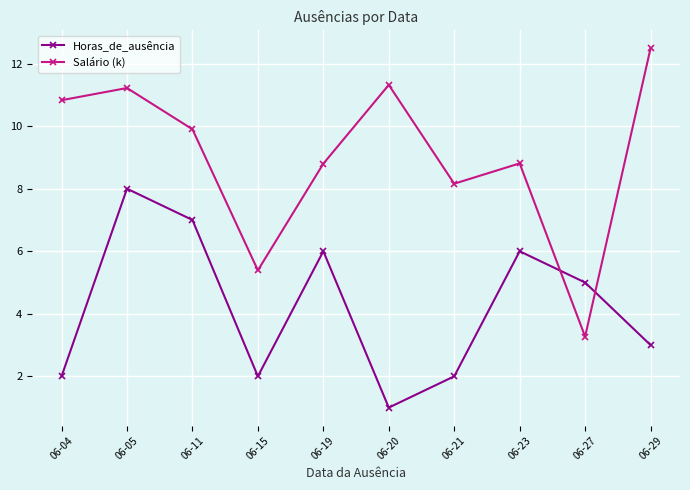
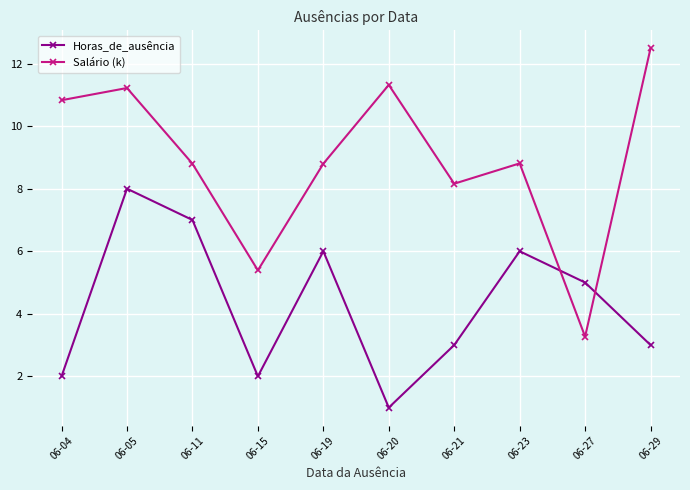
  {
    "Horas_de_ausência": {
      "06-04": 2,
      "06-05": 8,
      "06-11": 7,
      "06-15": 2,
      "06-19": 6,
      "06-20": 1,
-     "06-21": 2,
+     "06-21": 3,
      "06-23": 6,
      "06-27": 5,
      "06-29": 3
    },
    "Salário (k)": {
      "06-04": 10.8,
      "06-05": 11.2,
-     "06-11": 9.9,
+     "06-11": 8.8,
      "06-15": 5.4,
      "06-19": 8.8,
      "06-20": 11.3,
      "06-21": 8.2,
      "06-23": 8.8,
      "06-27": 3.3,
      "06-29": 12.5
    }
  }
